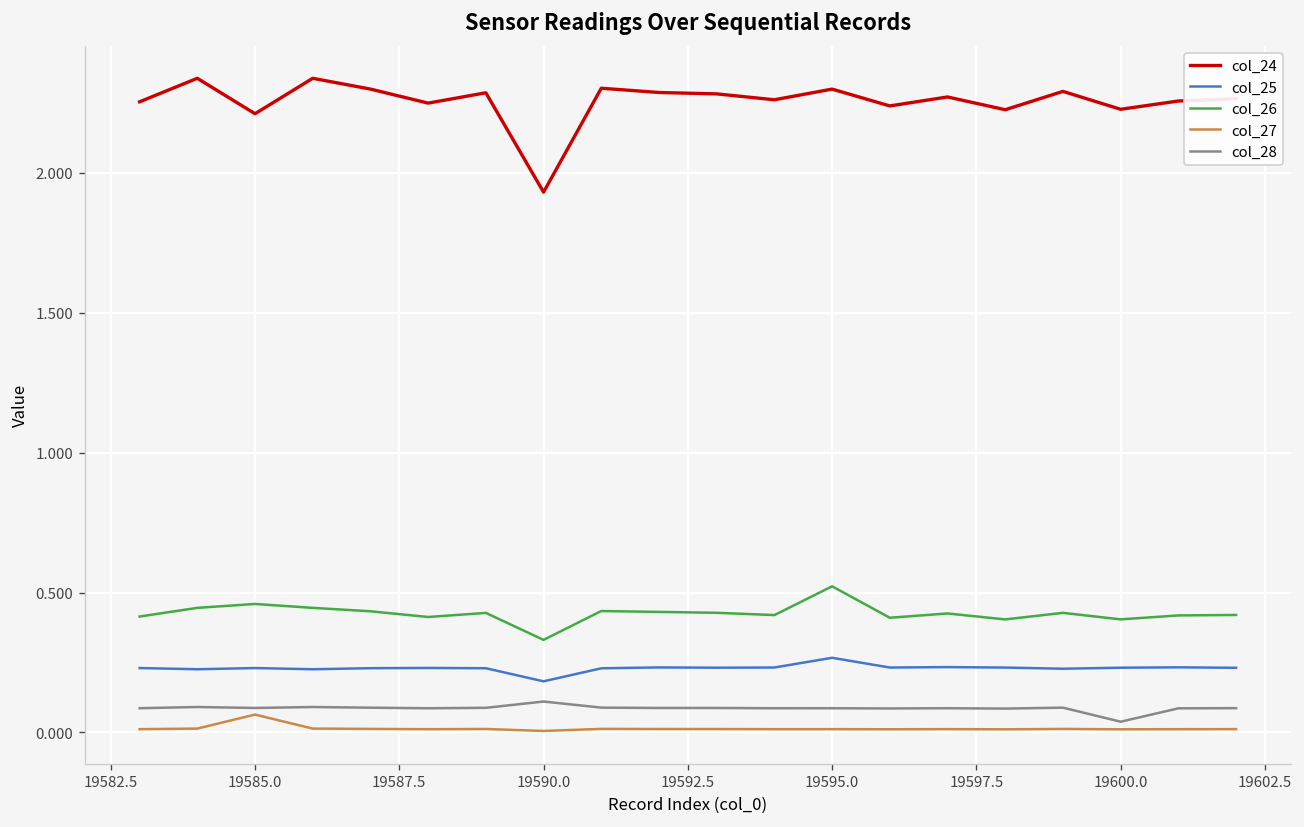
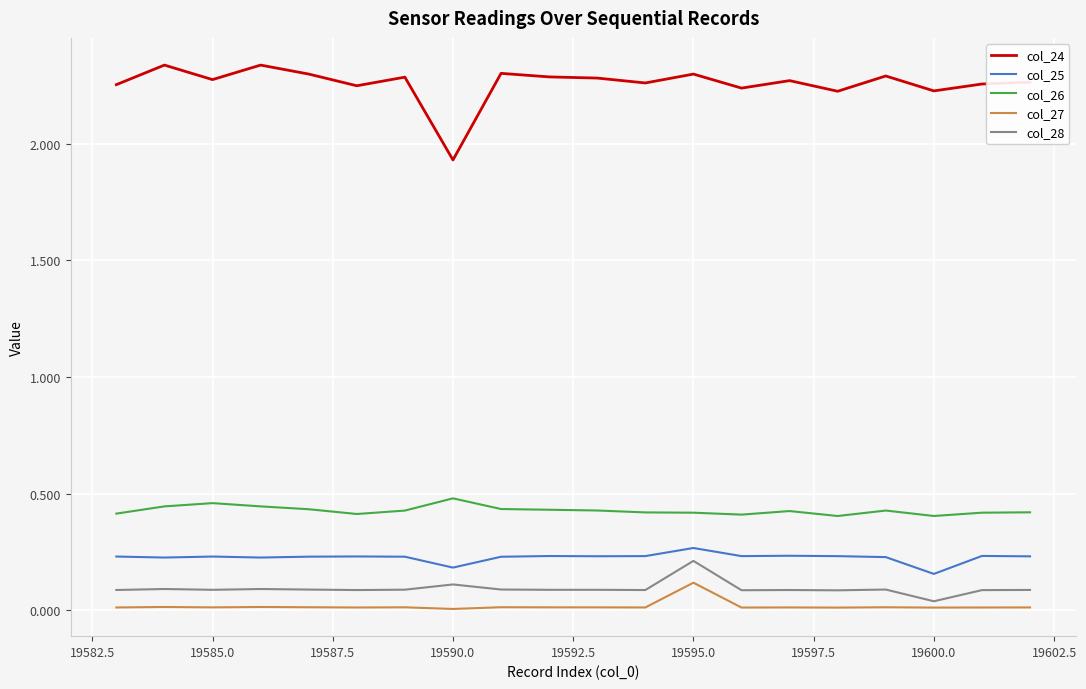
  {
    "col_24": {
-     "19585.0": 2.21,
+     "19585.0": 2.28,
      "19590.0": 1.93,
      "19595.0": 2.30,
      "19600.0": 2.23
    },
    "col_25": {
      "19585.0": 0.23,
      "19590.0": 0.18,
      "19595.0": 0.27,
-     "19600.0": 0.23
+     "19600.0": 0.16
    },
    "col_26": {
      "19585.0": 0.46,
-     "19590.0": 0.33,
-     "19595.0": 0.52,
+     "19590.0": 0.48,
+     "19595.0": 0.42,
      "19600.0": 0.40
    },
    "col_27": {
-     "19585.0": 0.06,
+     "19585.0": 0.01,
      "19590.0": 0.01,
-     "19595.0": 0.01,
+     "19595.0": 0.12,
      "19600.0": 0.01
    },
    "col_28": {
      "19585.0": 0.09,
      "19590.0": 0.11,
-     "19595.0": 0.09,
+     "19595.0": 0.21,
      "19600.0": 0.04
    }
  }
